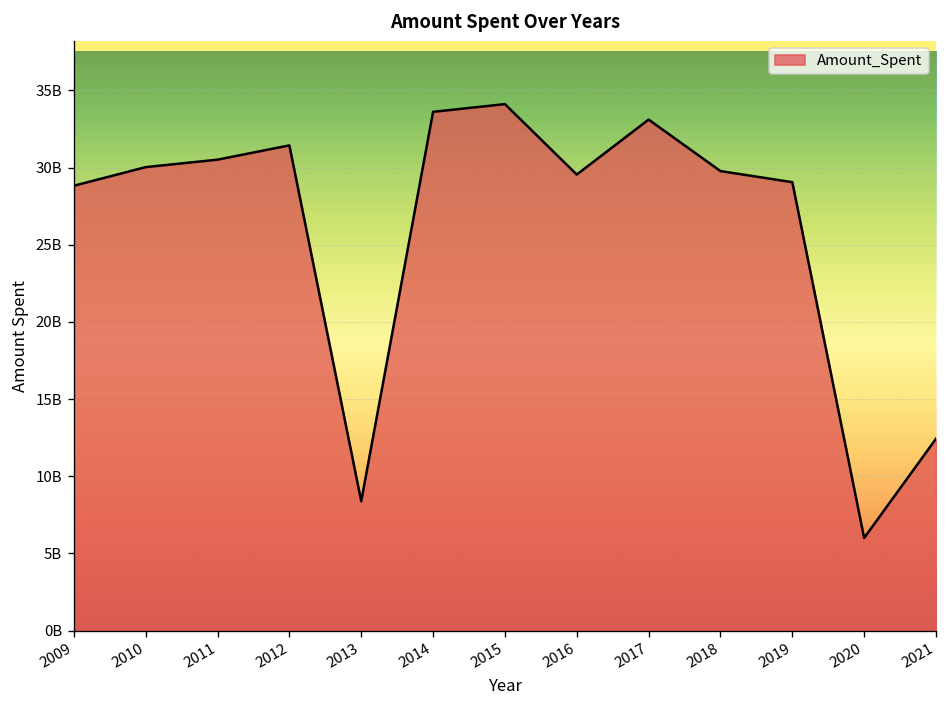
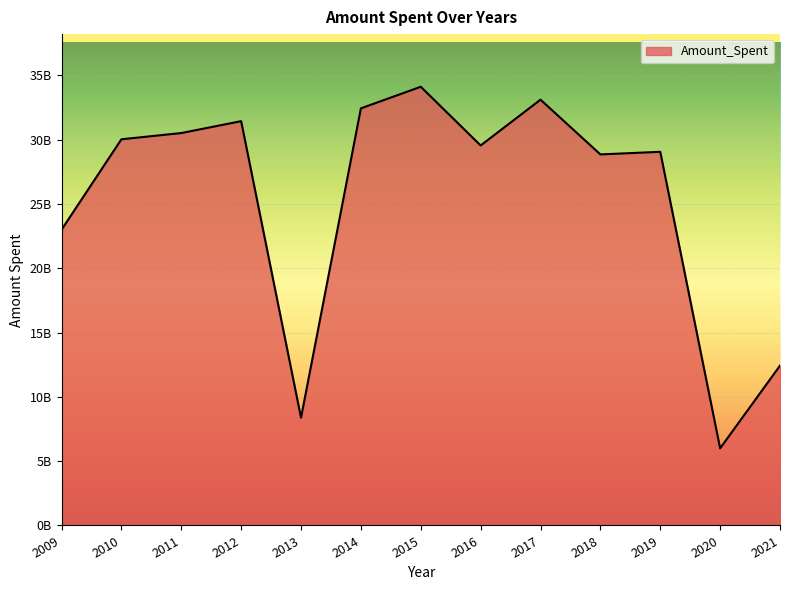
  {
-   "2009": 28800000000,
+   "2009": 23000000000,
    "2010": 30000000000,
    "2011": 30500000000,
    "2012": 31400000000,
    "2013": 8400000000,
-   "2014": 33600000000,
+   "2014": 32400000000,
    "2015": 34100000000,
    "2016": 29600000000,
    "2017": 33100000000,
-   "2018": 29800000000,
+   "2018": 28900000000,
    "2019": 29100000000,
    "2020": 6000000000,
    "2021": 12400000000
  }
